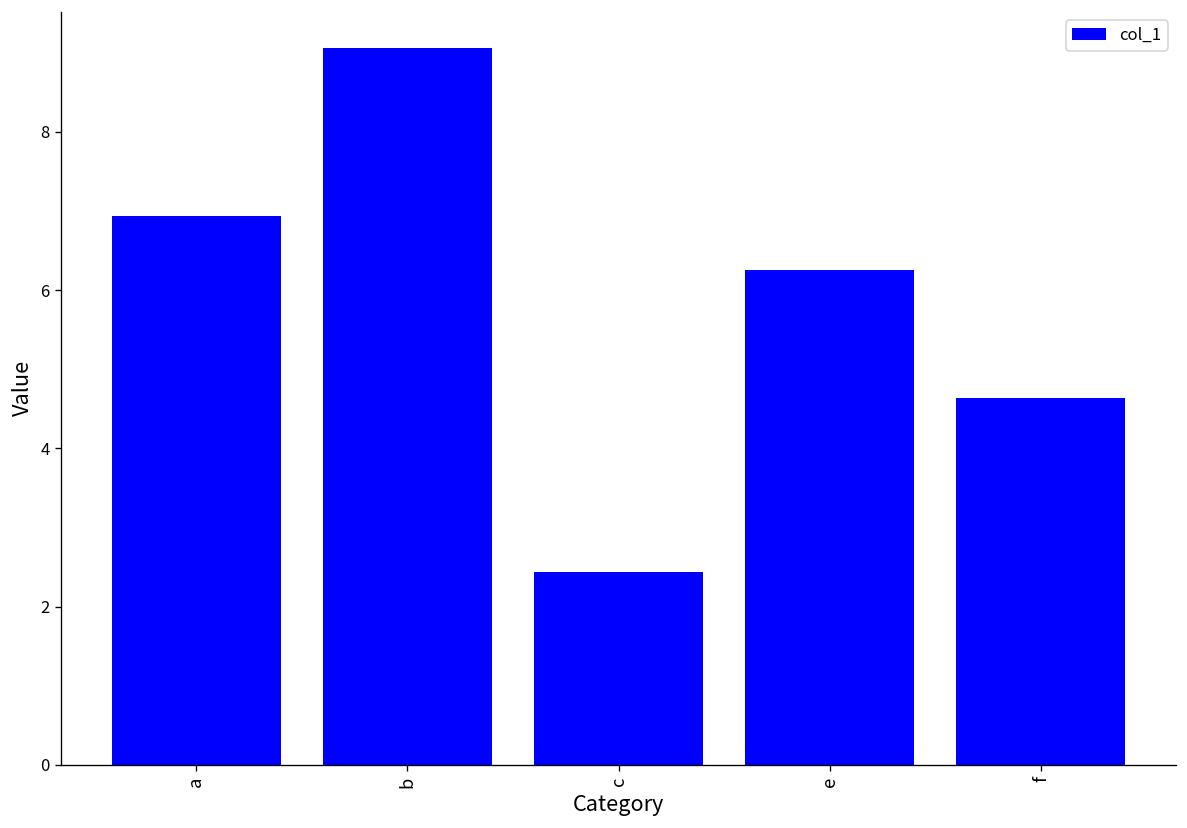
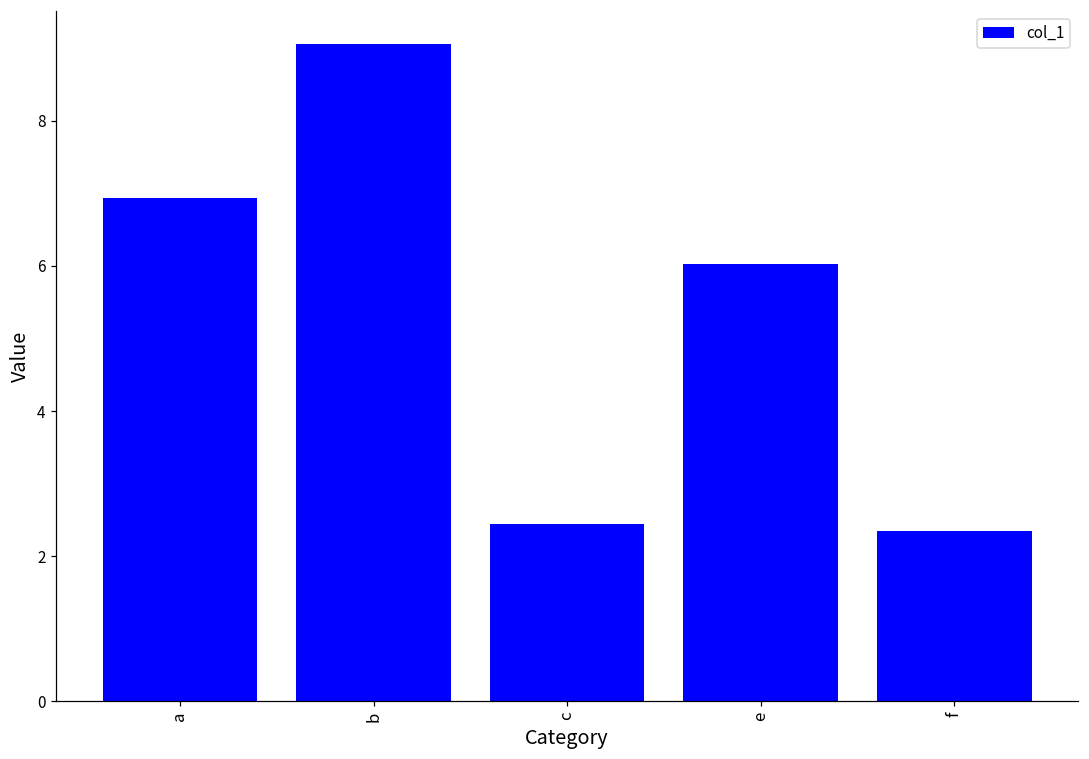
  {
    "a": 6.9,
    "b": 9.1,
    "c": 2.4,
-   "e": 6.3,
-   "f": 4.6
+   "e": 6.0,
+   "f": 2.3
  }
